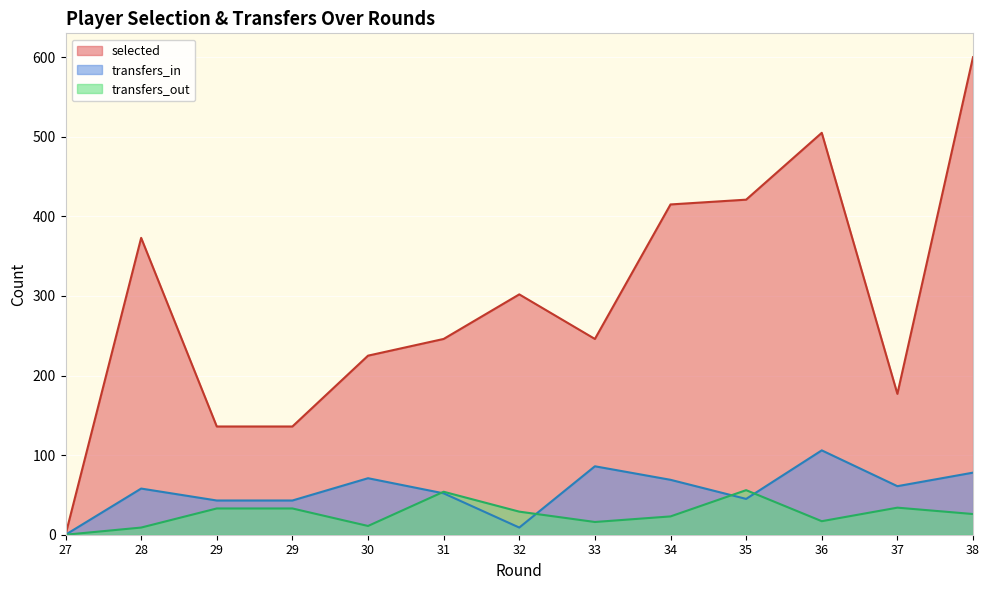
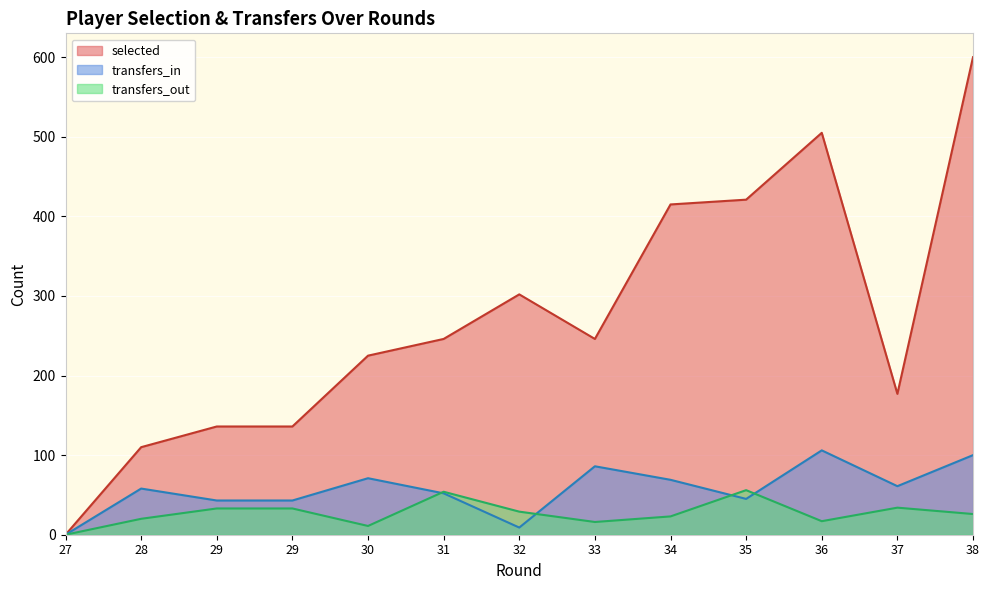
  {
    "selected": {
-     "28": 370,
+     "28": 110,
      "30": 230,
      "31": 250,
      "32": 300,
      "33": 250,
      "34": 420,
      "35": 420,
      "36": 510,
      "37": 180,
      "38": 600
    },
    "transfers_in": {
      "28": 60,
      "30": 70,
      "32": 10,
      "33": 90,
      "34": 70,
      "35": 50,
      "36": 110,
      "37": 60,
-     "38": 80
+     "38": 100
    },
    "transfers_out": {
-     "28": 10,
+     "28": 20,
      "30": 10,
      "32": 30,
      "33": 20,
      "34": 20,
      "35": 60,
      "36": 20,
      "37": 30,
      "38": 30
    }
  }
